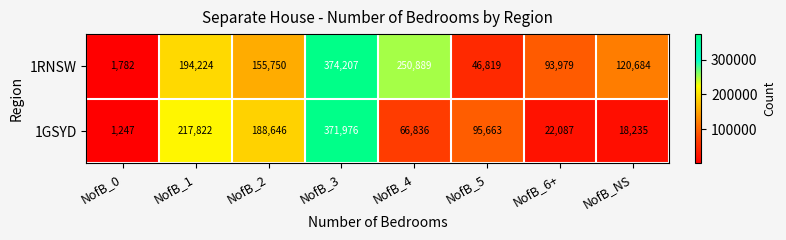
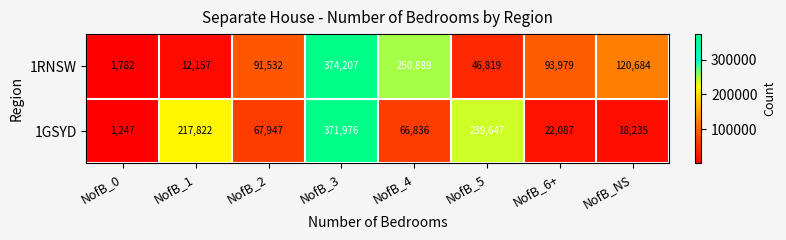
  {
    "1RNSW": {
      "NofB_0": "1,782",
-     "NofB_1": "194,224",
-     "NofB_2": "155,750",
+     "NofB_1": "12,157",
+     "NofB_2": "91,532",
      "NofB_3": "374,207",
      "NofB_4": "250,889",
      "NofB_5": "46,819",
      "NofB_6+": "93,979",
      "NofB_NS": "120,684"
    },
    "1GSYD": {
      "NofB_0": "1,247",
      "NofB_1": "217,822",
-     "NofB_2": "188,646",
+     "NofB_2": "67,947",
      "NofB_3": "371,976",
      "NofB_4": "66,836",
-     "NofB_5": "95,663",
+     "NofB_5": "239,647",
      "NofB_6+": "22,087",
      "NofB_NS": "18,235"
    }
  }
